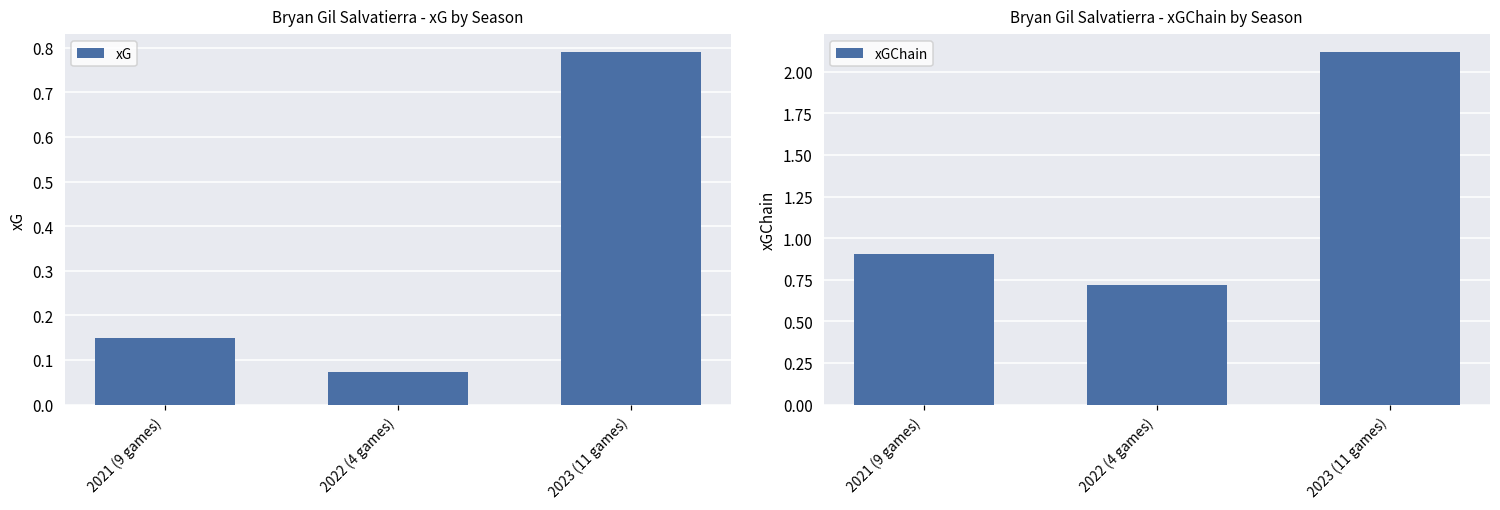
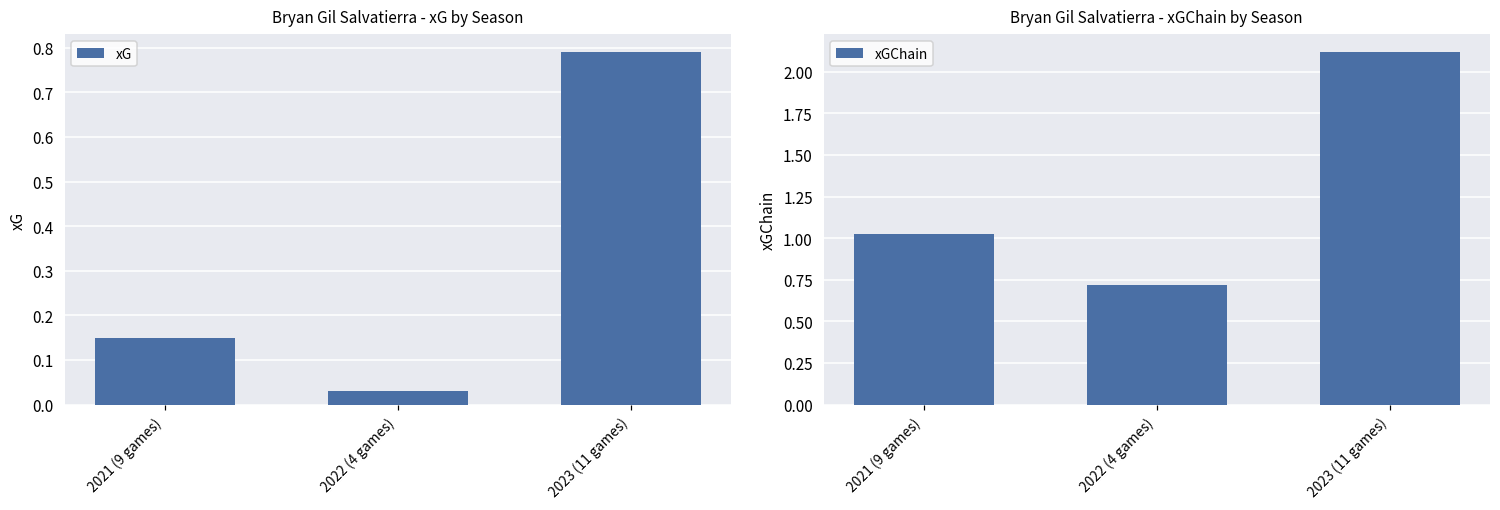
  {
    "Bryan Gil Salvatierra - xG by Season": {
      "2021 (9 games)": 0.15,
-     "2022 (4 games)": 0.07,
+     "2022 (4 games)": 0.03,
      "2023 (11 games)": 0.79
    },
    "Bryan Gil Salvatierra - xGChain by Season": {
-     "2021 (9 games)": 0.90,
+     "2021 (9 games)": 1.02,
      "2022 (4 games)": 0.72,
      "2023 (11 games)": 2.12
    }
  }
